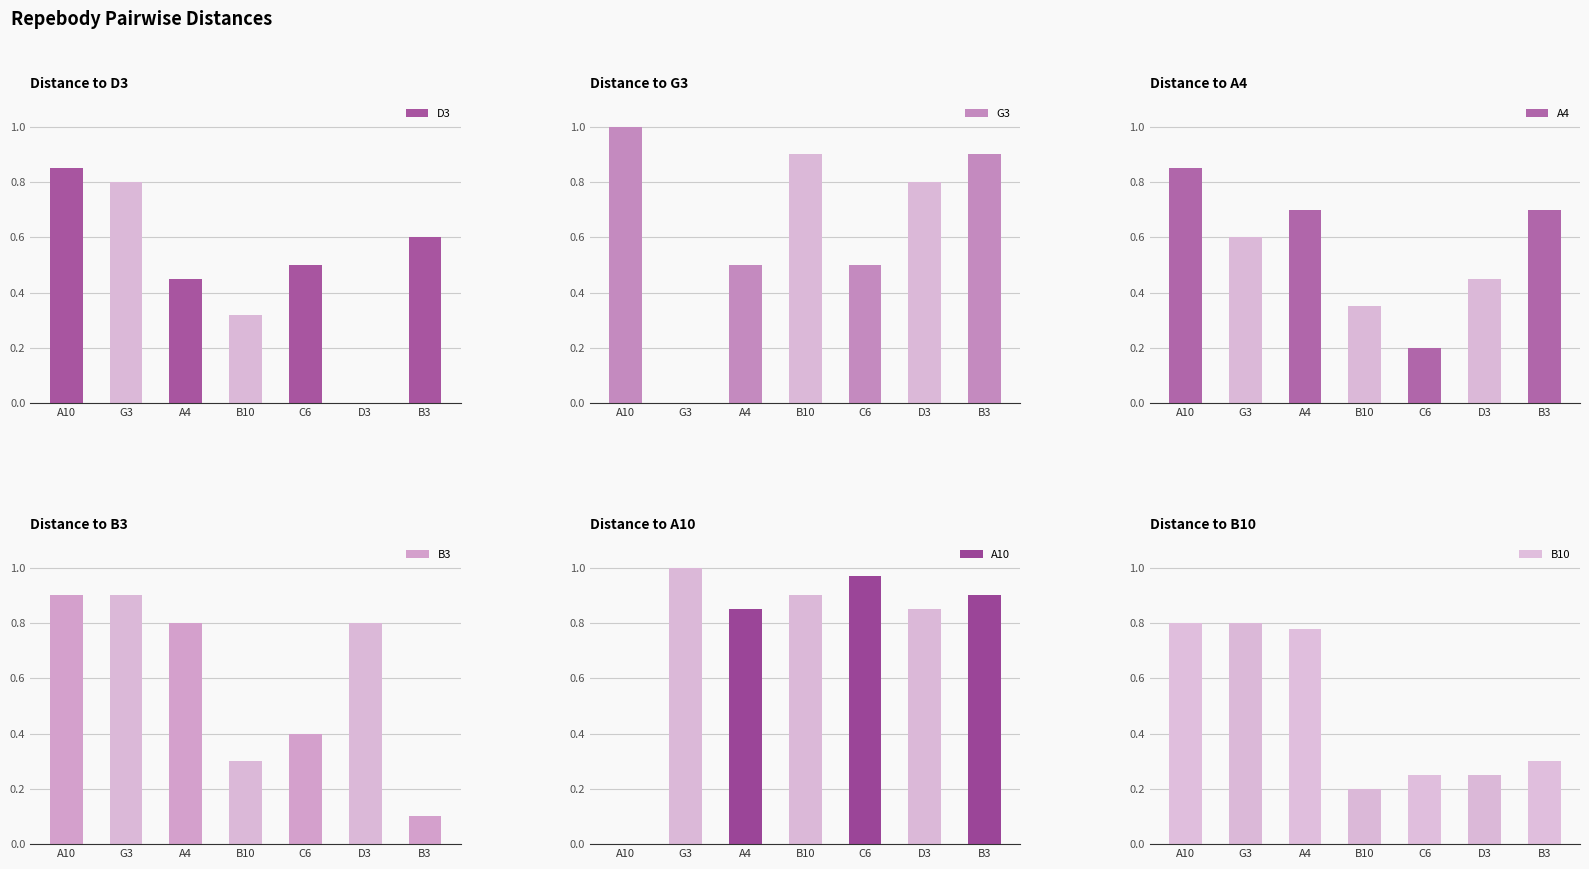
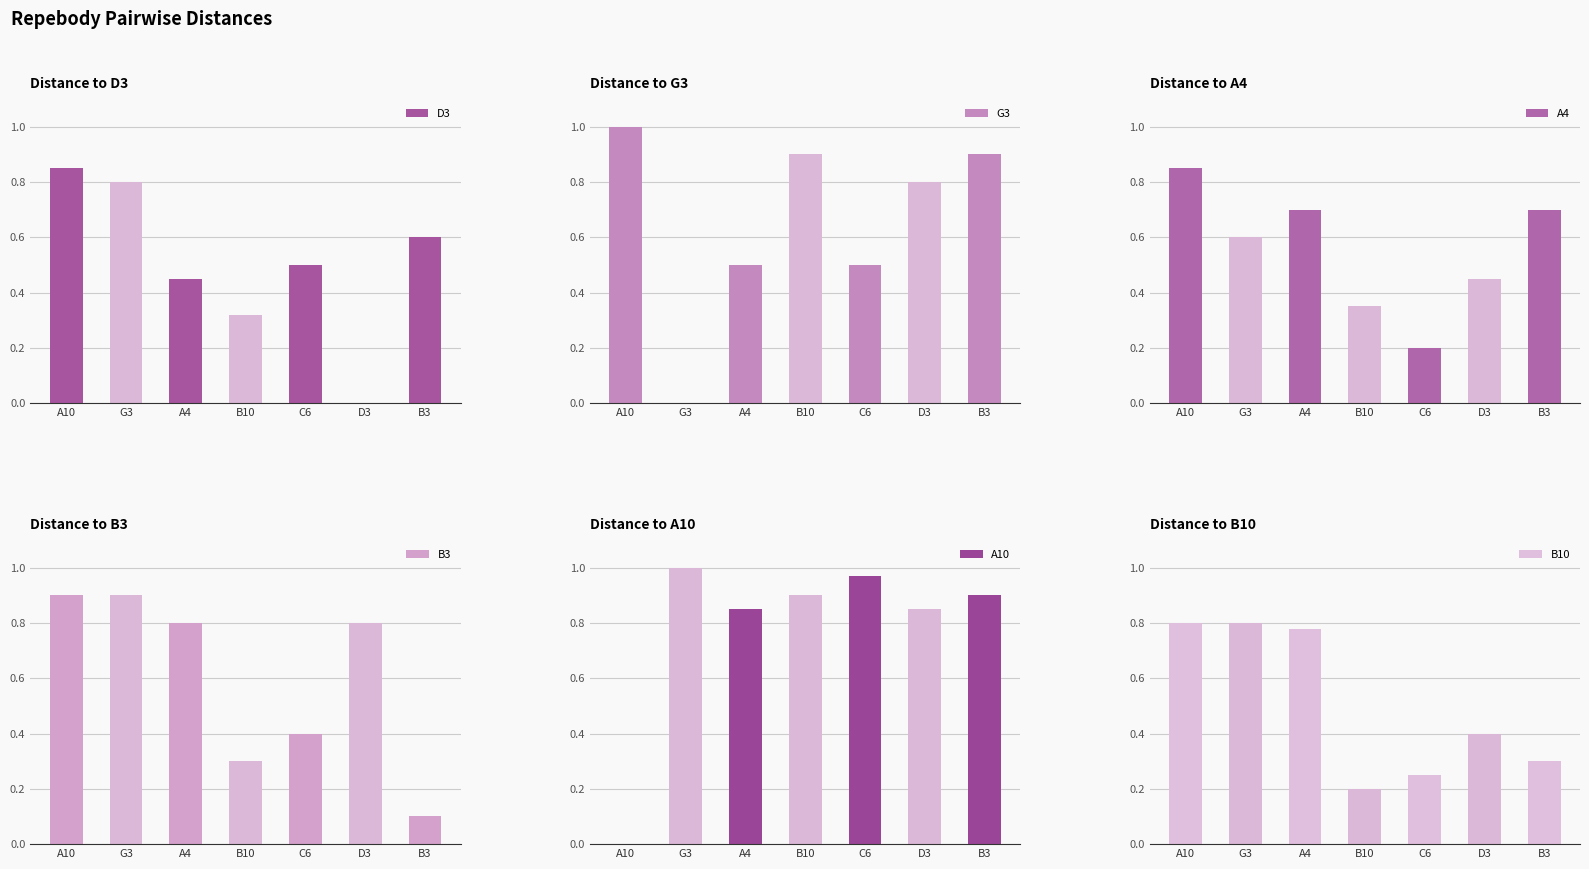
  {
    "Distance to D3": {
      "A10": 0.85,
      "G3": 0.80,
      "A4": 0.45,
      "B10": 0.32,
      "C6": 0.50,
      "D3": 0.00,
      "B3": 0.60
    },
    "Distance to G3": {
      "A10": 1.00,
      "G3": 0.00,
      "A4": 0.50,
      "B10": 0.90,
      "C6": 0.50,
      "D3": 0.80,
      "B3": 0.90
    },
    "Distance to A4": {
      "A10": 0.85,
      "G3": 0.60,
      "A4": 0.70,
      "B10": 0.35,
      "C6": 0.20,
      "D3": 0.45,
      "B3": 0.70
    },
    "Distance to B3": {
      "A10": 0.90,
      "G3": 0.90,
      "A4": 0.80,
      "B10": 0.30,
      "C6": 0.40,
      "D3": 0.80,
      "B3": 0.10
    },
    "Distance to A10": {
      "A10": 0.00,
      "G3": 1.00,
      "A4": 0.85,
      "B10": 0.90,
      "C6": 0.97,
      "D3": 0.85,
      "B3": 0.90
    },
    "Distance to B10": {
      "A10": 0.80,
      "G3": 0.80,
      "A4": 0.78,
      "B10": 0.20,
      "C6": 0.25,
-     "D3": 0.25,
+     "D3": 0.40,
      "B3": 0.30
    }
  }
